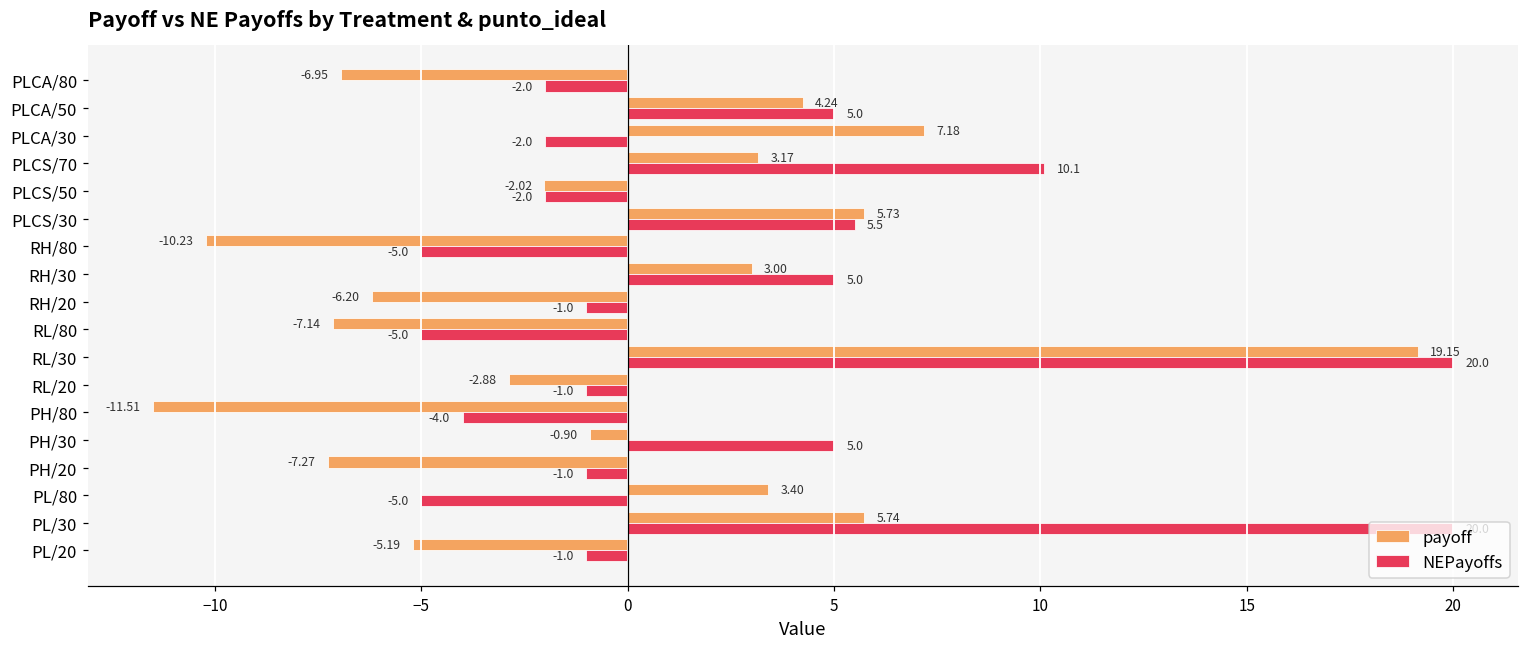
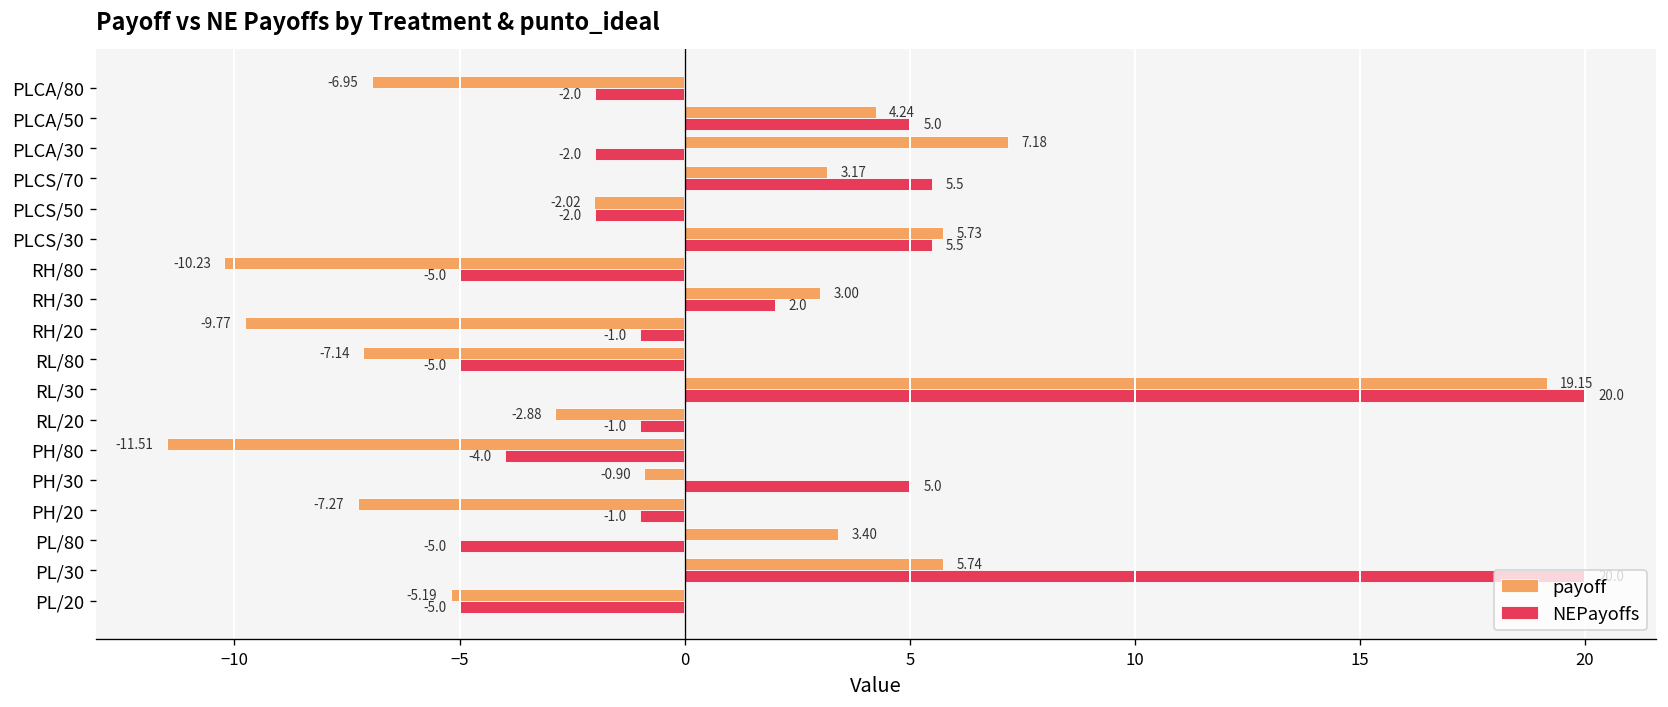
  {
    "payoff": {
      "PLCA/80": -6.95,
      "PLCA/50": 4.24,
      "PLCA/30": 7.18,
      "PLCS/70": 3.17,
      "PLCS/50": -2.02,
      "PLCS/30": 5.73,
      "RH/80": -10.23,
      "RH/30": 3.00,
-     "RH/20": -6.20,
+     "RH/20": -9.77,
      "RL/80": -7.14,
      "RL/30": 19.15,
      "RL/20": -2.88,
      "PH/80": -11.51,
      "PH/30": -0.90,
      "PH/20": -7.27,
      "PL/80": 3.40,
      "PL/30": 5.74,
      "PL/20": -5.19
    },
    "NEPayoffs": {
      "PLCA/80": -2.0,
      "PLCA/50": 5.0,
      "PLCA/30": -2.0,
-     "PLCS/70": 10.1,
+     "PLCS/70": 5.5,
      "PLCS/50": -2.0,
      "PLCS/30": 5.5,
      "RH/80": -5.0,
-     "RH/30": 5.0,
+     "RH/30": 2.0,
      "RH/20": -1.0,
      "RL/80": -5.0,
      "RL/30": 20.0,
      "RL/20": -1.0,
      "PH/80": -4.0,
      "PH/30": 5.0,
      "PH/20": -1.0,
      "PL/80": -5.0,
-     "PL/20": -1.0
+     "PL/20": -5.0
    }
  }
